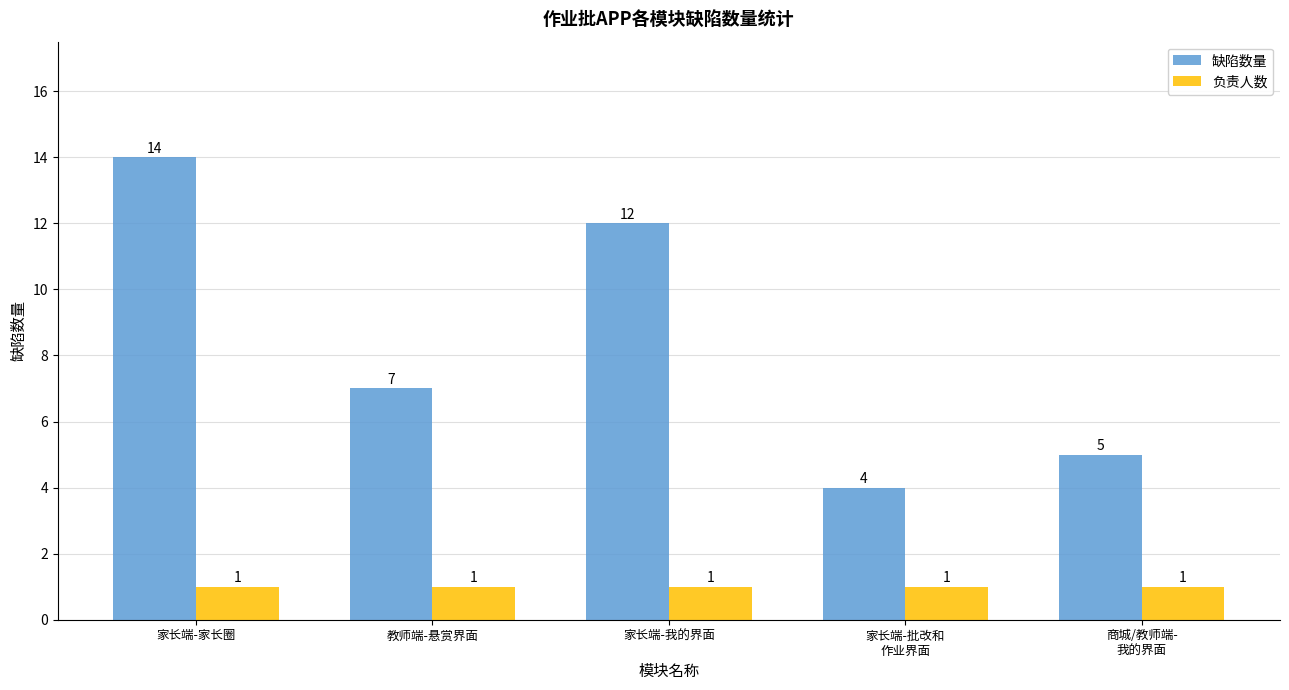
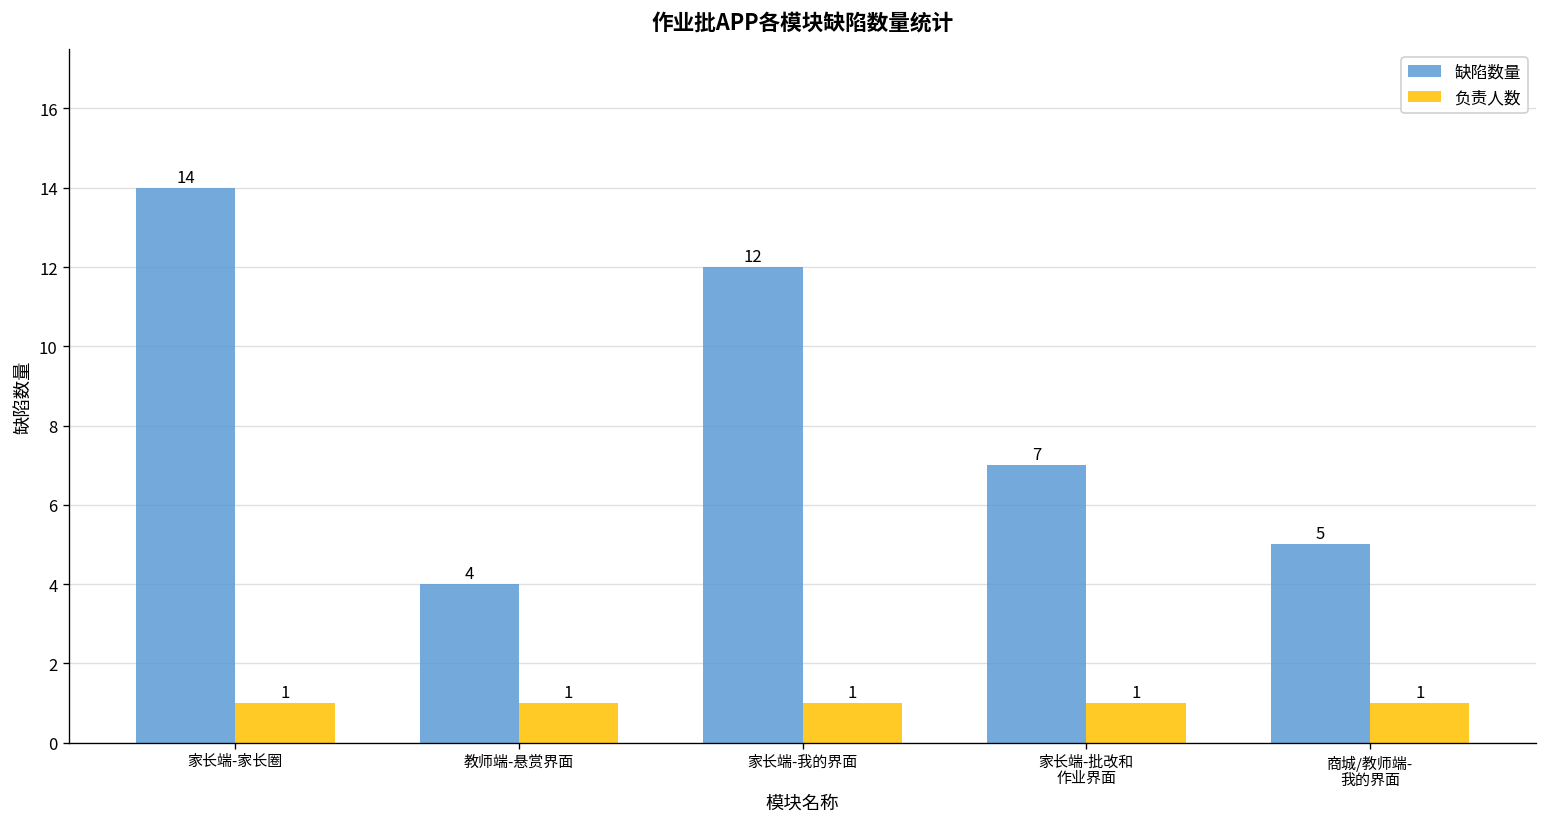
  {
    "缺陷数量": {
      "家长端-家长圈": 14,
-     "教师端-悬赏界面": 7,
+     "教师端-悬赏界面": 4,
      "家长端-我的界面": 12,
-     "家长端-批改和 作业界面": 4,
+     "家长端-批改和 作业界面": 7,
      "商城/教师端- 我的界面": 5
    },
    "负责人数": {
      "家长端-家长圈": 1,
      "教师端-悬赏界面": 1,
      "家长端-我的界面": 1,
      "家长端-批改和 作业界面": 1,
      "商城/教师端- 我的界面": 1
    }
  }
